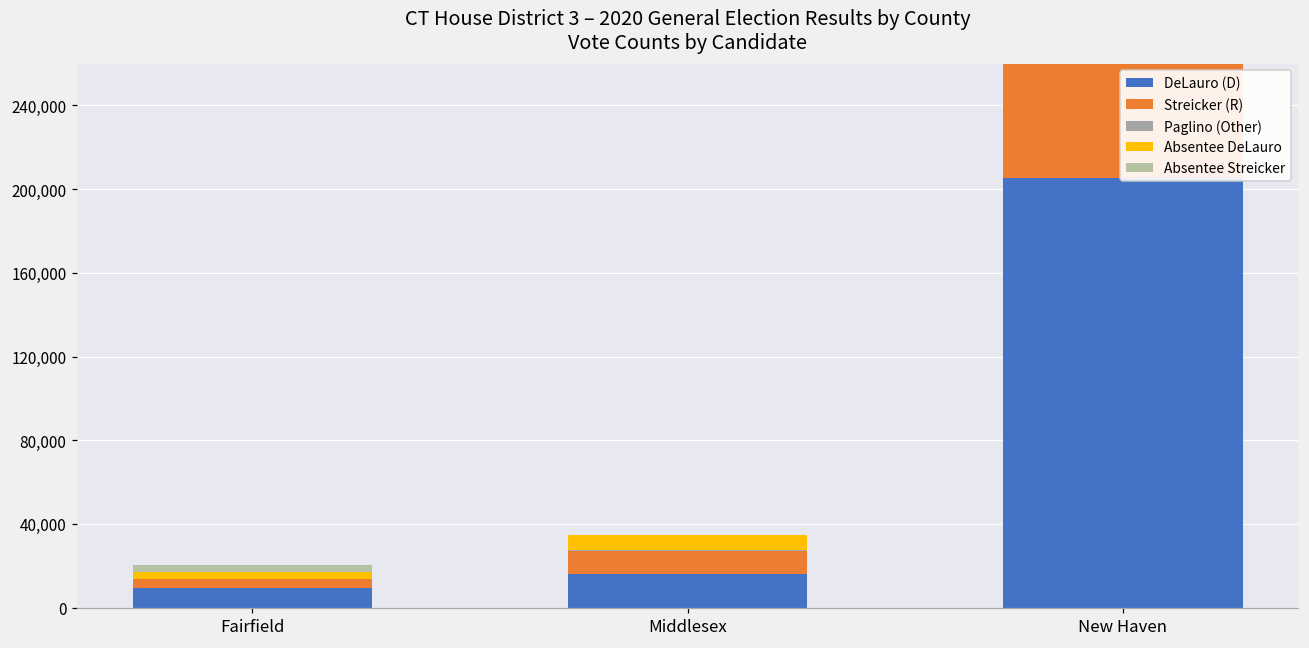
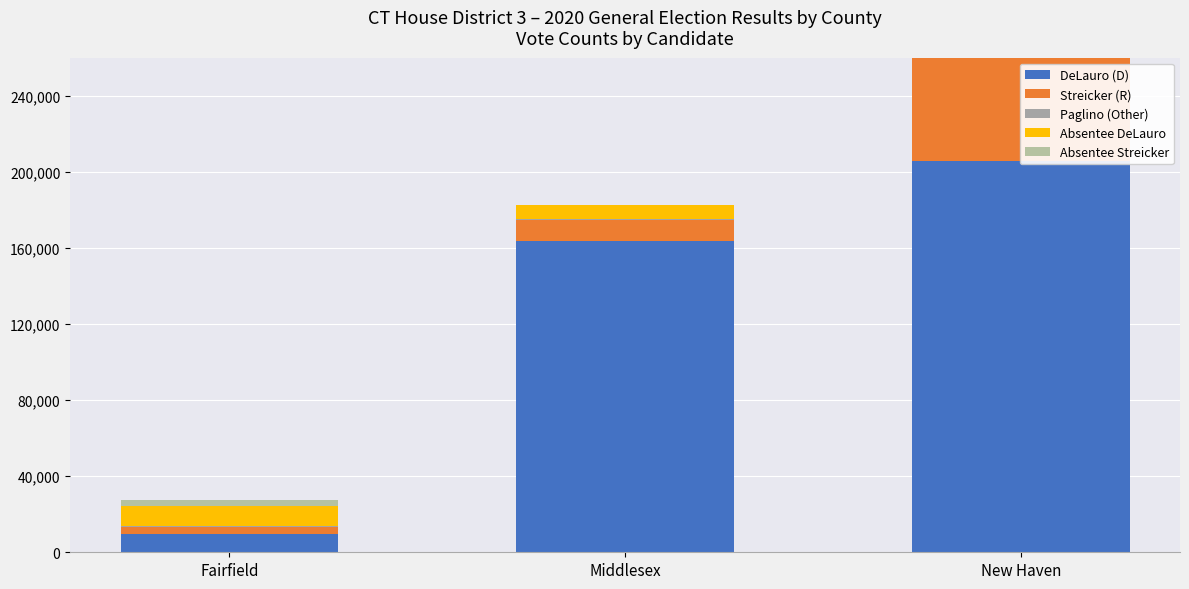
  {
    "DeLauro (D)": {
      "Fairfield": "9,000",
-     "Middlesex": "16,000"
+     "Middlesex": "164,000"
    },
    "Streicker (R)": {
      "Fairfield": "4,000",
      "Middlesex": "11,000"
    },
    "Absentee DeLauro": {
-     "Fairfield": "3,000",
+     "Fairfield": "10,000",
      "Middlesex": "7,000"
    }
  }
